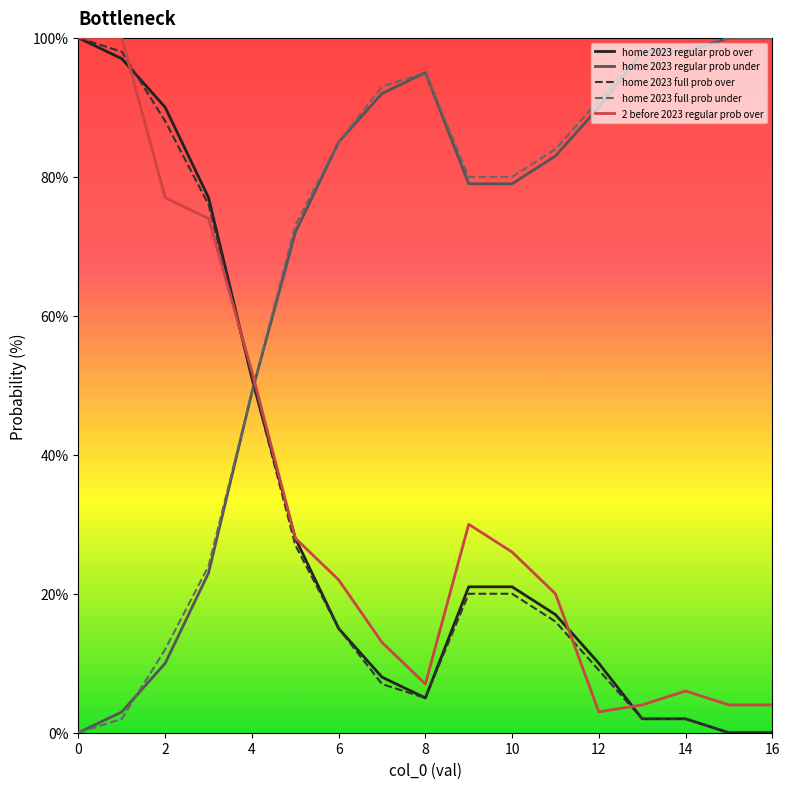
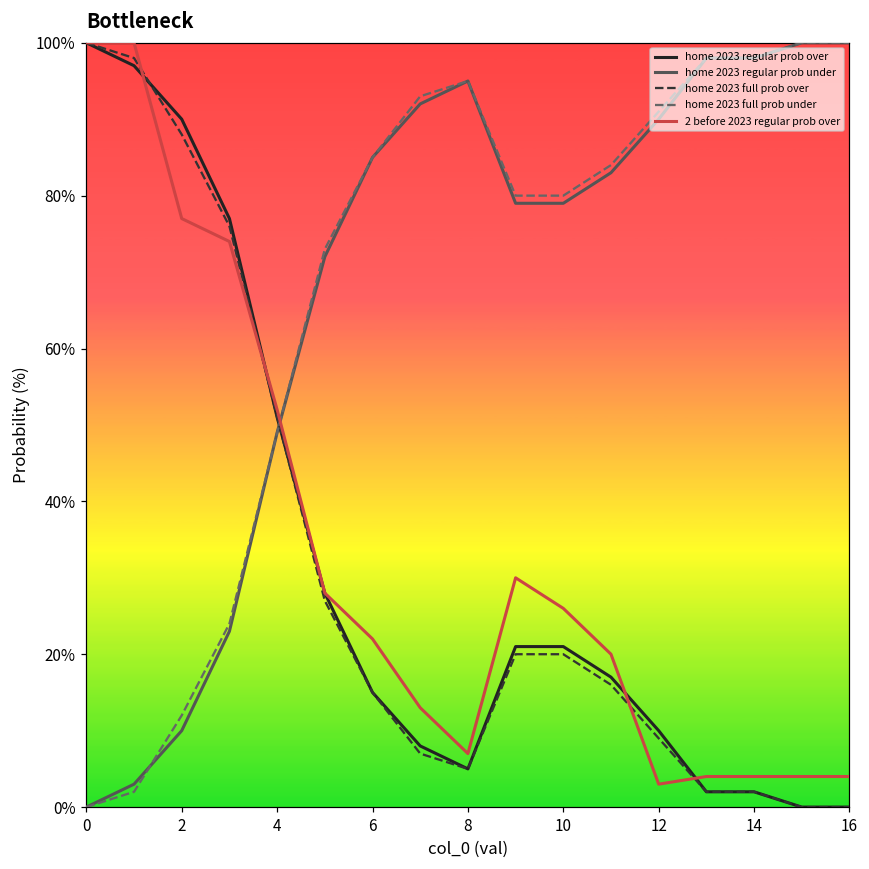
  {
    "2 before 2023 regular prob over": {
      "2": "77%",
      "4": "52%",
      "6": "22%",
      "8": "7%",
      "10": "26%",
      "12": "3%",
-     "14": "6%",
+     "14": "4%",
      "16": "4%"
    }
  }
